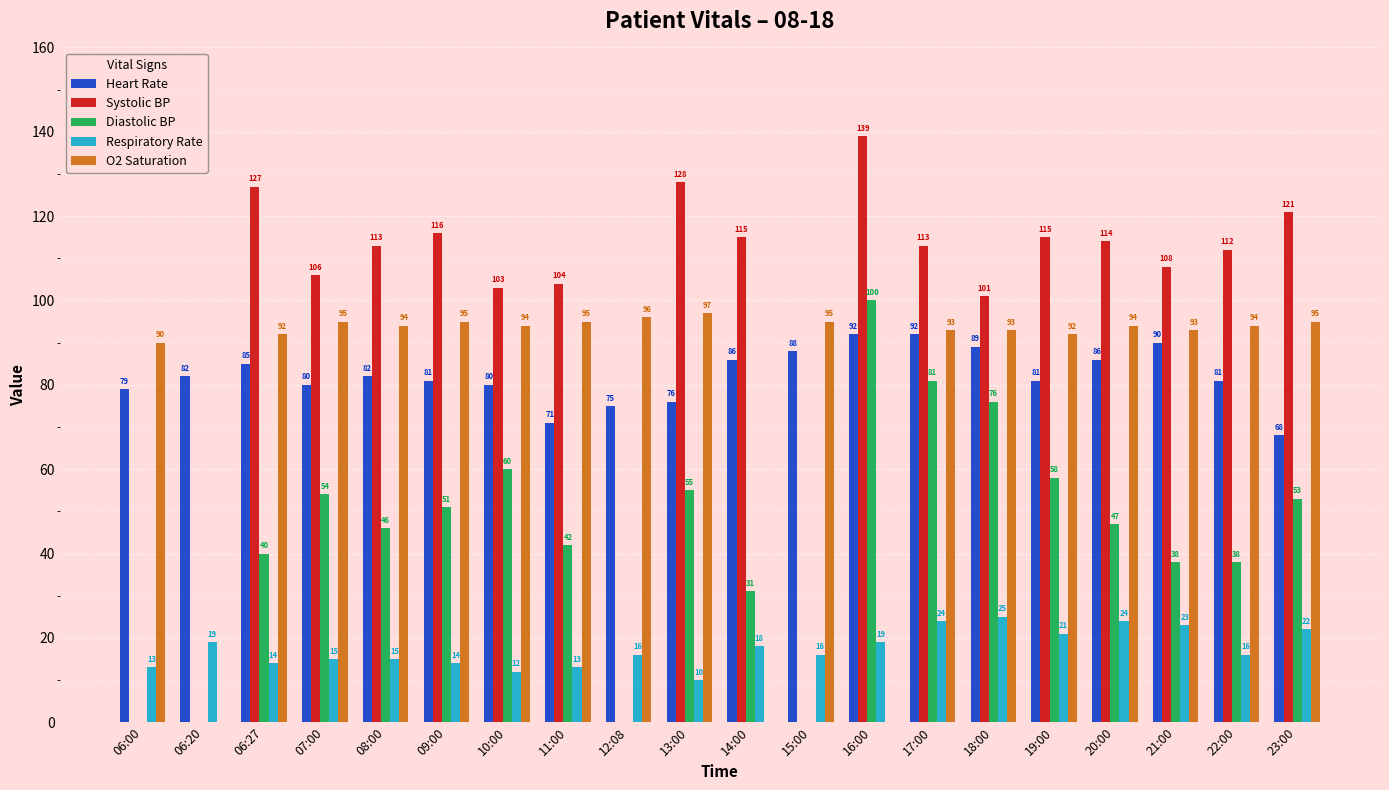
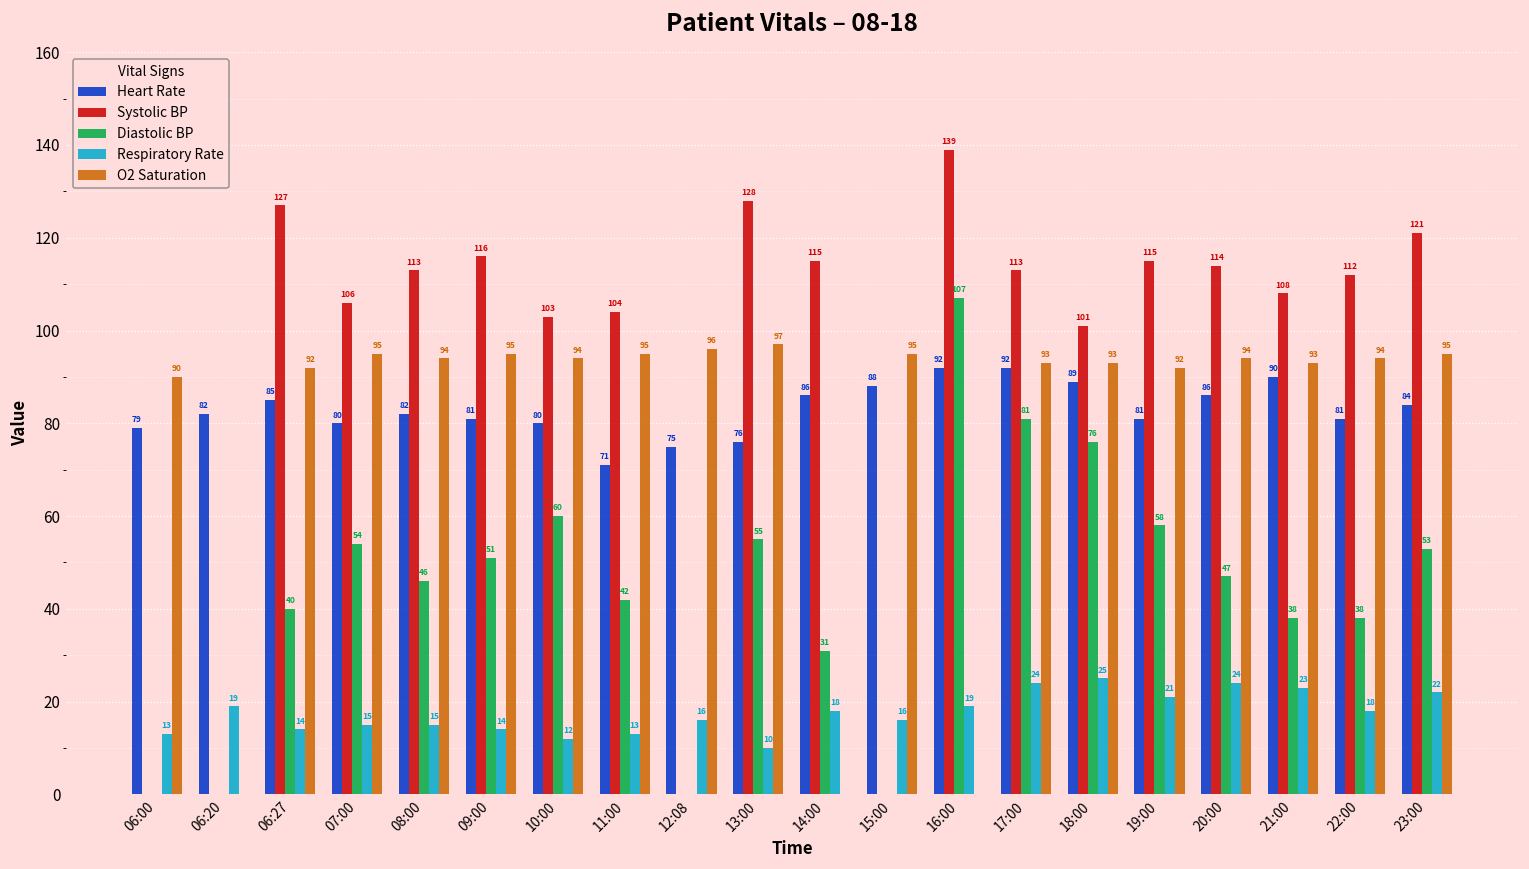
  {
    "Heart Rate": {
      "06:00": 79,
      "06:20": 82,
      "06:27": 85,
      "07:00": 80,
      "08:00": 82,
      "09:00": 81,
      "10:00": 80,
      "11:00": 71,
      "12:08": 75,
      "13:00": 76,
      "14:00": 86,
      "15:00": 88,
      "16:00": 92,
      "17:00": 92,
      "18:00": 89,
      "19:00": 81,
      "20:00": 86,
      "21:00": 90,
      "22:00": 81,
-     "23:00": 68
+     "23:00": 84
    },
    "Diastolic BP": {
      "06:27": 40,
      "07:00": 54,
      "08:00": 46,
      "09:00": 51,
      "10:00": 60,
      "11:00": 42,
      "13:00": 55,
      "14:00": 31,
-     "16:00": 100,
+     "16:00": 107,
      "17:00": 81,
      "18:00": 76,
      "19:00": 58,
      "20:00": 47,
      "21:00": 38,
      "22:00": 38,
      "23:00": 53
    },
    "Respiratory Rate": {
      "06:00": 13,
      "06:20": 19,
      "06:27": 14,
      "07:00": 15,
      "08:00": 15,
      "09:00": 14,
      "10:00": 12,
      "11:00": 13,
      "12:08": 16,
      "13:00": 10,
      "14:00": 18,
      "15:00": 16,
      "16:00": 19,
      "17:00": 24,
      "18:00": 25,
      "19:00": 21,
      "20:00": 24,
      "21:00": 23,
-     "22:00": 16,
+     "22:00": 18,
      "23:00": 22
    }
  }
